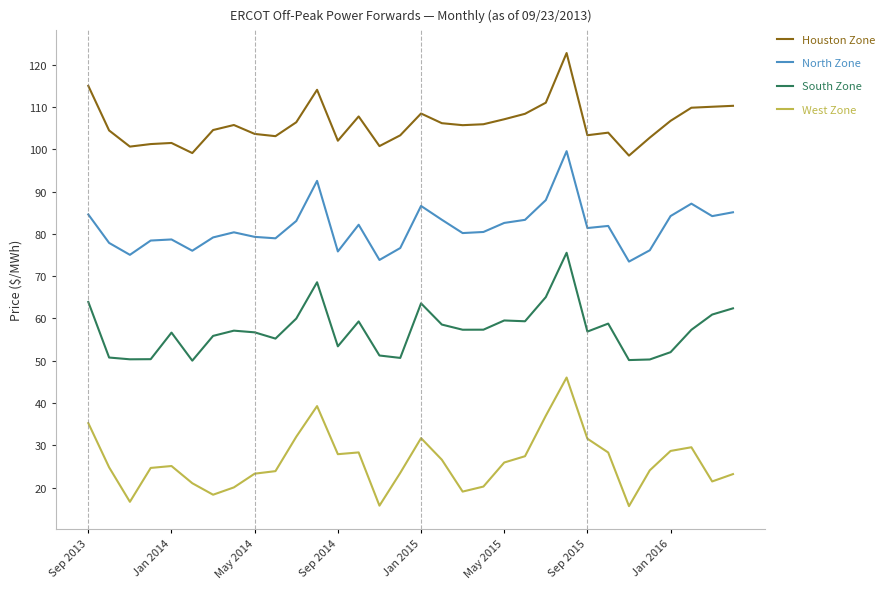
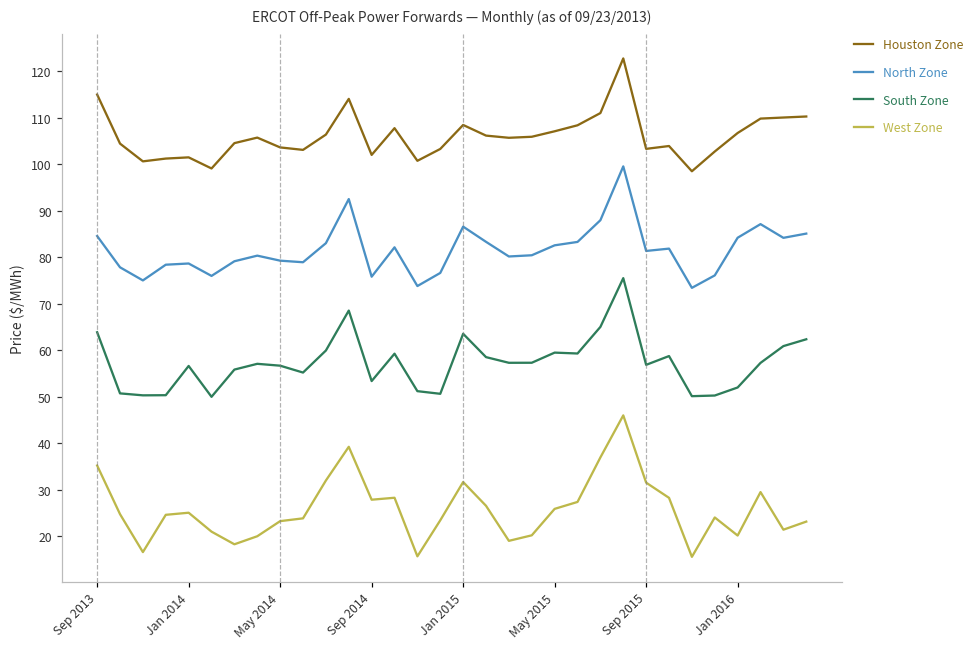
  {
    "Houston Zone": {
      "Sep 2013": 115,
      "Jan 2014": 102,
      "May 2014": 104,
      "Sep 2014": 102,
      "Jan 2015": 109,
      "May 2015": 107,
      "Sep 2015": 103,
      "Jan 2016": 107
    },
    "North Zone": {
      "Sep 2013": 85,
      "Jan 2014": 79,
      "May 2014": 79,
      "Sep 2014": 76,
      "Jan 2015": 87,
      "May 2015": 83,
      "Sep 2015": 81,
      "Jan 2016": 84
    },
    "South Zone": {
      "Sep 2013": 64,
      "Jan 2014": 57,
      "May 2014": 57,
      "Sep 2014": 53,
      "Jan 2015": 64,
      "May 2015": 60,
      "Sep 2015": 57,
      "Jan 2016": 52
    },
    "West Zone": {
      "Sep 2013": 35,
      "Jan 2014": 25,
      "May 2014": 23,
      "Sep 2014": 28,
      "Jan 2015": 32,
      "May 2015": 26,
      "Sep 2015": 32,
-     "Jan 2016": 29
+     "Jan 2016": 20
    }
  }
